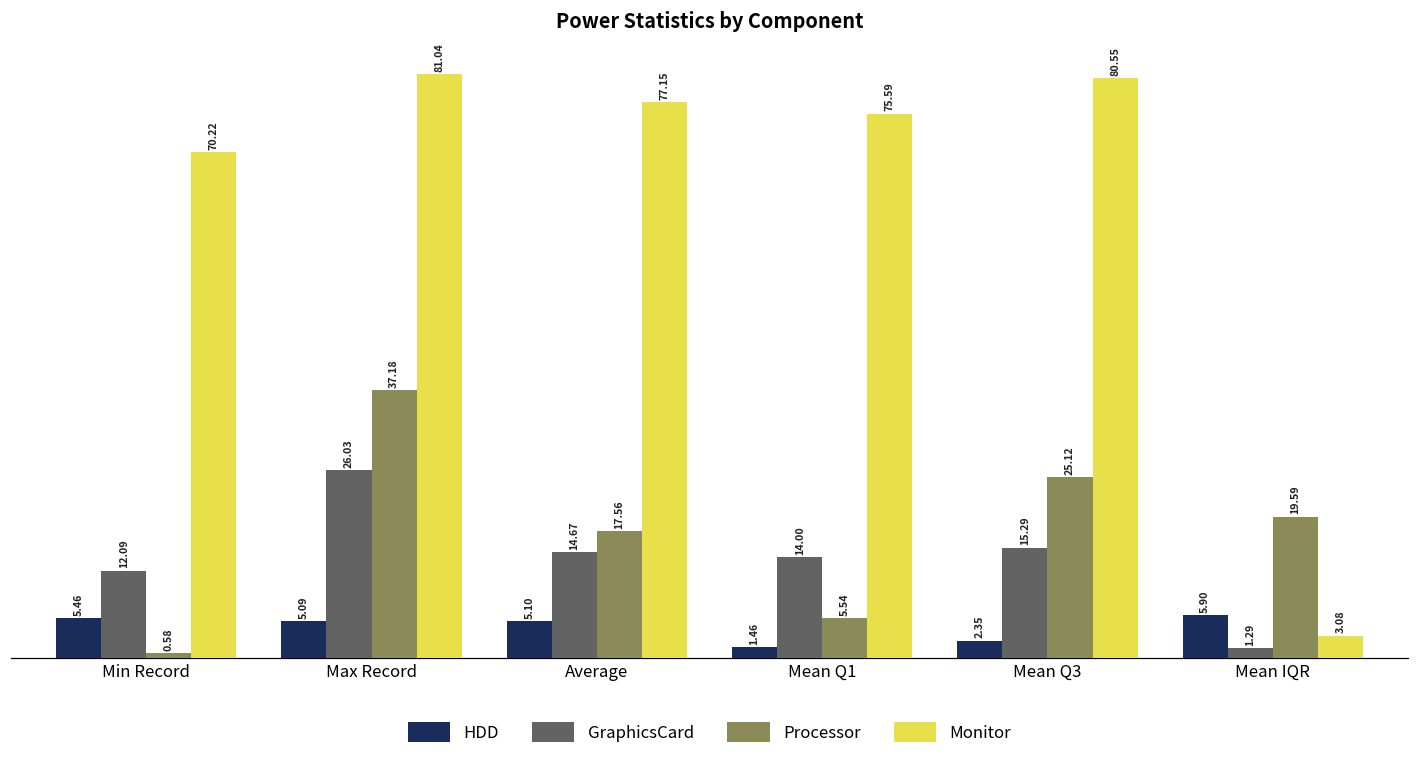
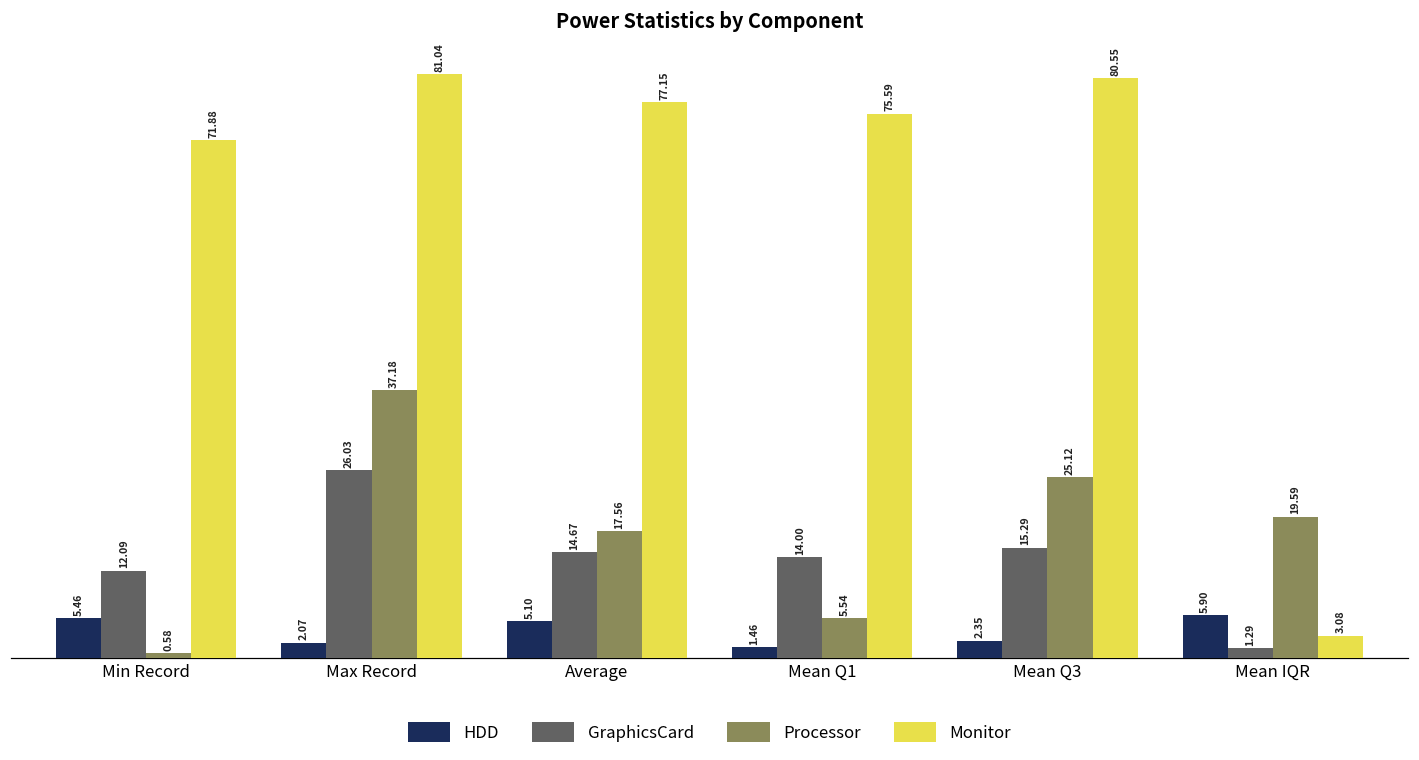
  {
    "HDD": {
      "Min Record": 5.46,
-     "Max Record": 5.09,
+     "Max Record": 2.07,
      "Average": 5.10,
      "Mean Q1": 1.46,
      "Mean Q3": 2.35,
      "Mean IQR": 5.90
    },
    "Monitor": {
-     "Min Record": 70.22,
+     "Min Record": 71.88,
      "Max Record": 81.04,
      "Average": 77.15,
      "Mean Q1": 75.59,
      "Mean Q3": 80.55,
      "Mean IQR": 3.08
    }
  }
